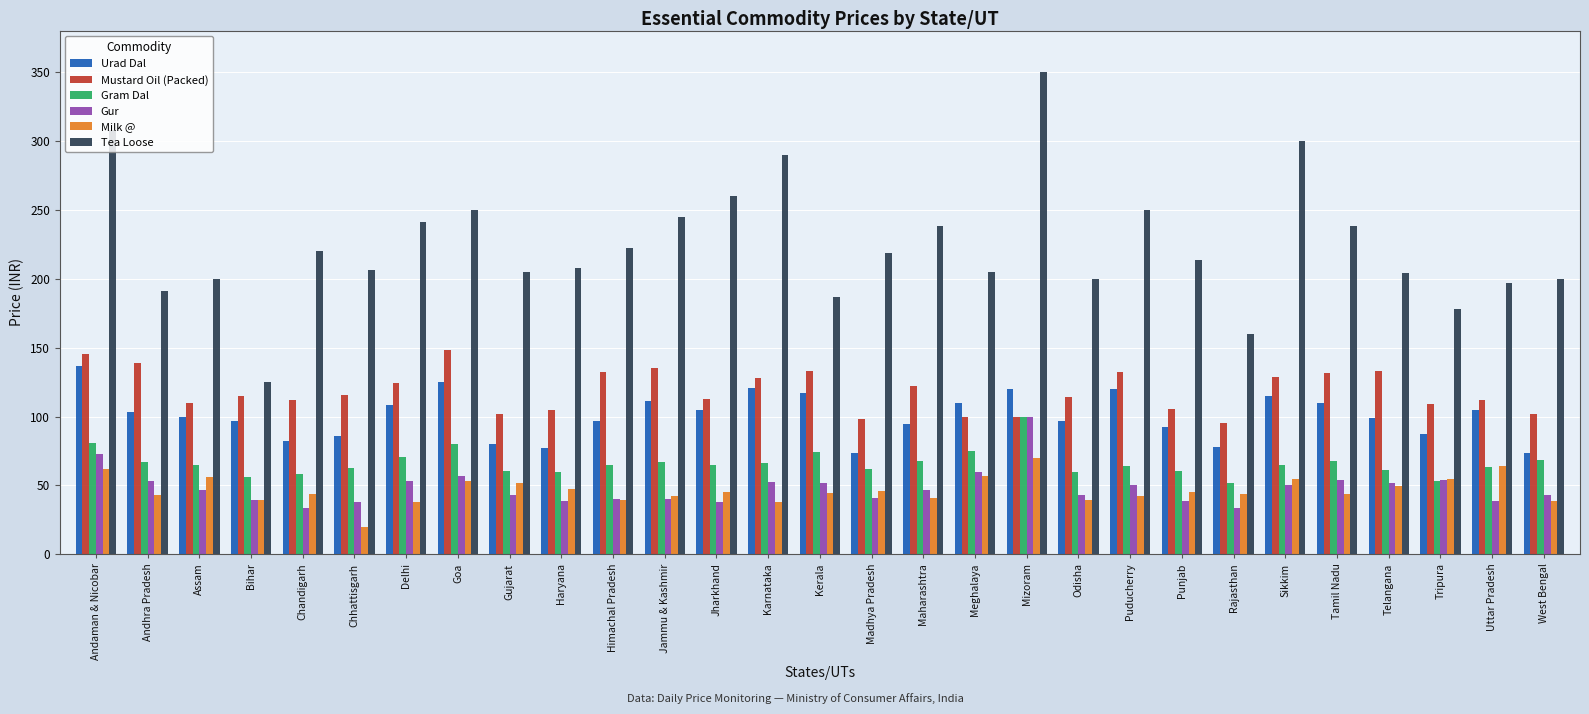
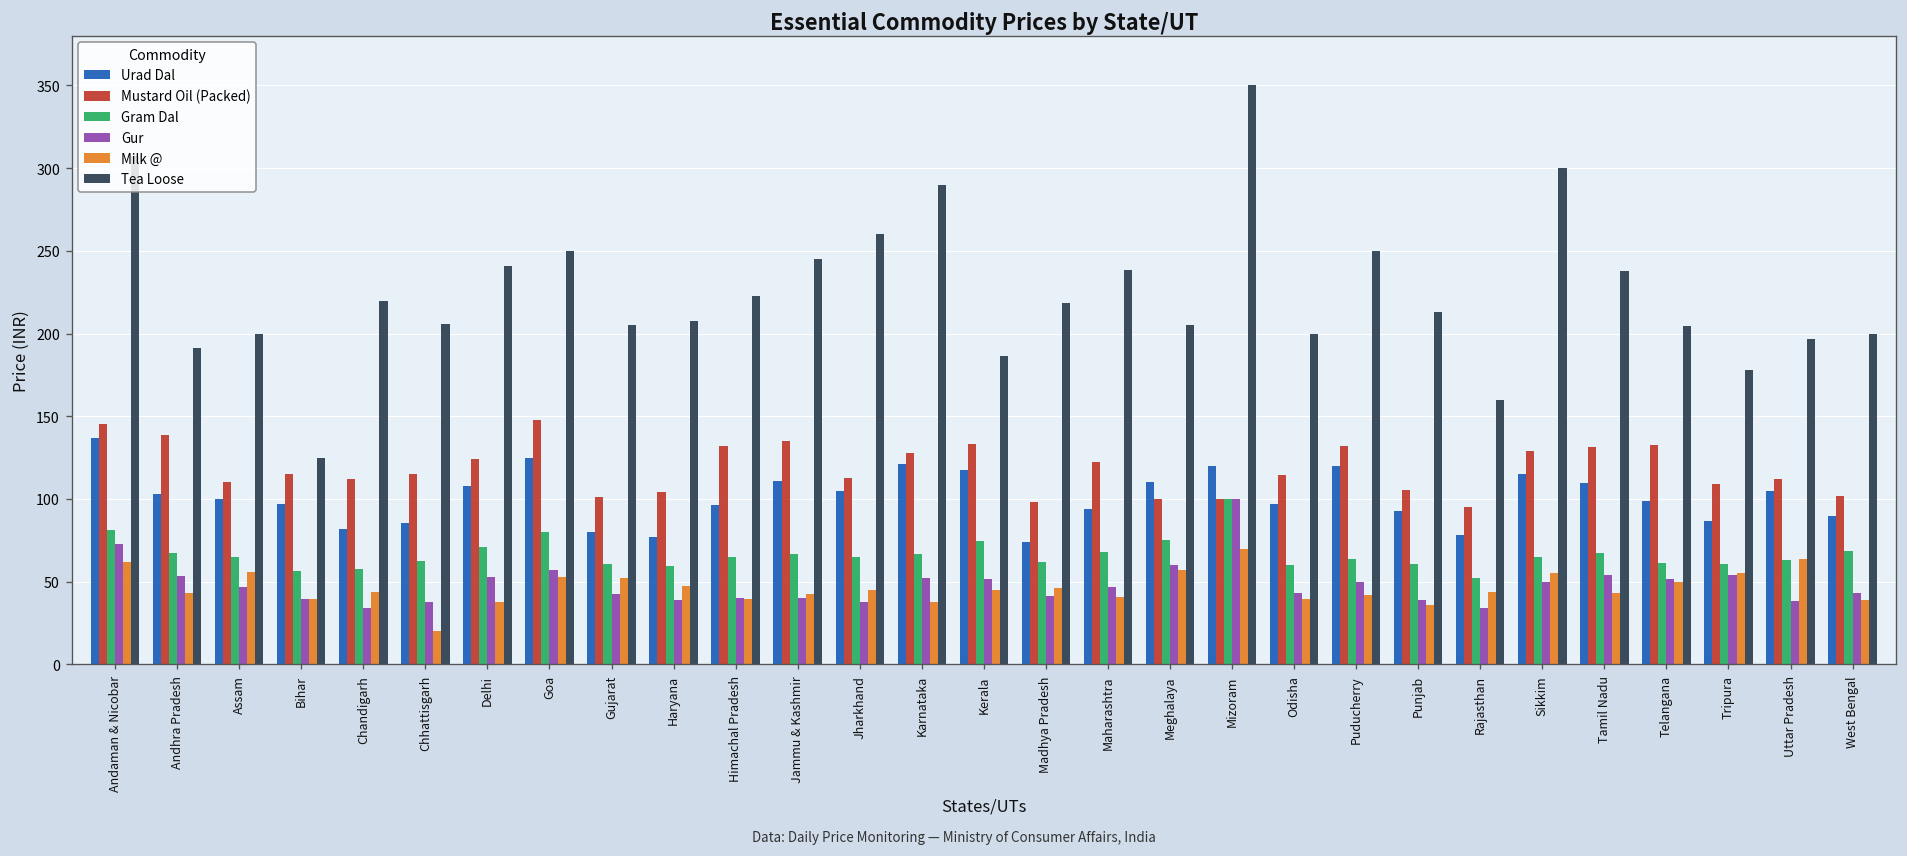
  {
    "Urad Dal": {
      "Andaman & Nicobar": 137,
      "Andhra Pradesh": 103,
      "Assam": 100,
      "Bihar": 97,
      "Chandigarh": 82,
      "Chhattisgarh": 86,
      "Delhi": 108,
      "Goa": 125,
      "Gujarat": 80,
      "Haryana": 77,
      "Himachal Pradesh": 97,
      "Jammu & Kashmir": 111,
      "Jharkhand": 105,
      "Karnataka": 121,
      "Kerala": 117,
      "Madhya Pradesh": 74,
      "Maharashtra": 94,
      "Meghalaya": 110,
      "Mizoram": 120,
      "Odisha": 97,
      "Puducherry": 120,
      "Punjab": 93,
      "Rajasthan": 78,
      "Sikkim": 115,
      "Tamil Nadu": 110,
      "Telangana": 99,
      "Tripura": 87,
      "Uttar Pradesh": 105,
-     "West Bengal": 73
+     "West Bengal": 90
    },
    "Mustard Oil (Packed)": {
      "Andaman & Nicobar": 146,
      "Andhra Pradesh": 139,
      "Assam": 110,
      "Bihar": 115,
      "Chandigarh": 112,
      "Chhattisgarh": 115,
      "Delhi": 124,
      "Goa": 148,
      "Gujarat": 102,
      "Haryana": 105,
      "Himachal Pradesh": 132,
      "Jammu & Kashmir": 135,
      "Jharkhand": 113,
      "Karnataka": 128,
      "Kerala": 133,
      "Madhya Pradesh": 98,
      "Maharashtra": 123,
      "Meghalaya": 100,
      "Mizoram": 100,
      "Odisha": 114,
      "Puducherry": 132,
      "Punjab": 105,
      "Rajasthan": 95,
      "Sikkim": 129,
      "Tamil Nadu": 131,
      "Telangana": 133,
      "Tripura": 109,
      "Uttar Pradesh": 112,
      "West Bengal": 102
    },
    "Gram Dal": {
      "Andaman & Nicobar": 81,
      "Andhra Pradesh": 67,
      "Assam": 65,
      "Bihar": 56,
      "Chandigarh": 58,
      "Chhattisgarh": 63,
      "Delhi": 71,
      "Goa": 80,
      "Gujarat": 61,
      "Haryana": 60,
      "Himachal Pradesh": 65,
      "Jammu & Kashmir": 67,
      "Jharkhand": 65,
      "Karnataka": 67,
      "Kerala": 75,
      "Madhya Pradesh": 62,
      "Maharashtra": 68,
      "Meghalaya": 75,
      "Mizoram": 100,
      "Odisha": 60,
      "Puducherry": 64,
      "Punjab": 61,
      "Rajasthan": 52,
      "Sikkim": 65,
      "Tamil Nadu": 67,
      "Telangana": 61,
-     "Tripura": 53,
+     "Tripura": 61,
      "Uttar Pradesh": 63,
      "West Bengal": 68
    },
    "Gur": {
      "Andaman & Nicobar": 73,
      "Andhra Pradesh": 54,
      "Assam": 47,
      "Bihar": 40,
      "Chandigarh": 34,
      "Chhattisgarh": 38,
      "Delhi": 53,
      "Goa": 57,
      "Gujarat": 43,
      "Haryana": 39,
      "Himachal Pradesh": 40,
      "Jammu & Kashmir": 40,
      "Jharkhand": 38,
      "Karnataka": 52,
      "Kerala": 52,
      "Madhya Pradesh": 41,
      "Maharashtra": 47,
      "Meghalaya": 60,
      "Mizoram": 100,
      "Odisha": 43,
      "Puducherry": 50,
      "Punjab": 39,
      "Rajasthan": 34,
      "Sikkim": 50,
      "Tamil Nadu": 54,
      "Telangana": 52,
      "Tripura": 54,
      "Uttar Pradesh": 38,
      "West Bengal": 43
    },
    "Milk @": {
      "Andaman & Nicobar": 62,
      "Andhra Pradesh": 43,
      "Assam": 56,
      "Bihar": 40,
      "Chandigarh": 44,
      "Chhattisgarh": 20,
      "Delhi": 38,
      "Goa": 53,
      "Gujarat": 52,
      "Haryana": 47,
      "Himachal Pradesh": 40,
      "Jammu & Kashmir": 43,
      "Jharkhand": 45,
      "Karnataka": 38,
      "Kerala": 45,
      "Madhya Pradesh": 46,
      "Maharashtra": 41,
      "Meghalaya": 57,
      "Mizoram": 70,
      "Odisha": 39,
      "Puducherry": 42,
-     "Punjab": 45,
+     "Punjab": 36,
      "Rajasthan": 44,
      "Sikkim": 55,
      "Tamil Nadu": 43,
      "Telangana": 50,
      "Tripura": 55,
      "Uttar Pradesh": 64,
      "West Bengal": 39
    },
    "Tea Loose": {
      "Andhra Pradesh": 191,
      "Assam": 200,
      "Bihar": 125,
      "Chandigarh": 220,
      "Chhattisgarh": 206,
      "Delhi": 241,
      "Goa": 250,
      "Gujarat": 205,
      "Haryana": 208,
      "Himachal Pradesh": 223,
      "Jammu & Kashmir": 245,
      "Jharkhand": 260,
      "Karnataka": 290,
      "Kerala": 187,
      "Madhya Pradesh": 218,
      "Maharashtra": 239,
      "Meghalaya": 205,
      "Mizoram": 350,
      "Odisha": 200,
      "Puducherry": 250,
      "Punjab": 213,
      "Rajasthan": 160,
      "Sikkim": 300,
      "Tamil Nadu": 238,
      "Telangana": 204,
      "Tripura": 178,
      "Uttar Pradesh": 197,
      "West Bengal": 200
    }
  }
